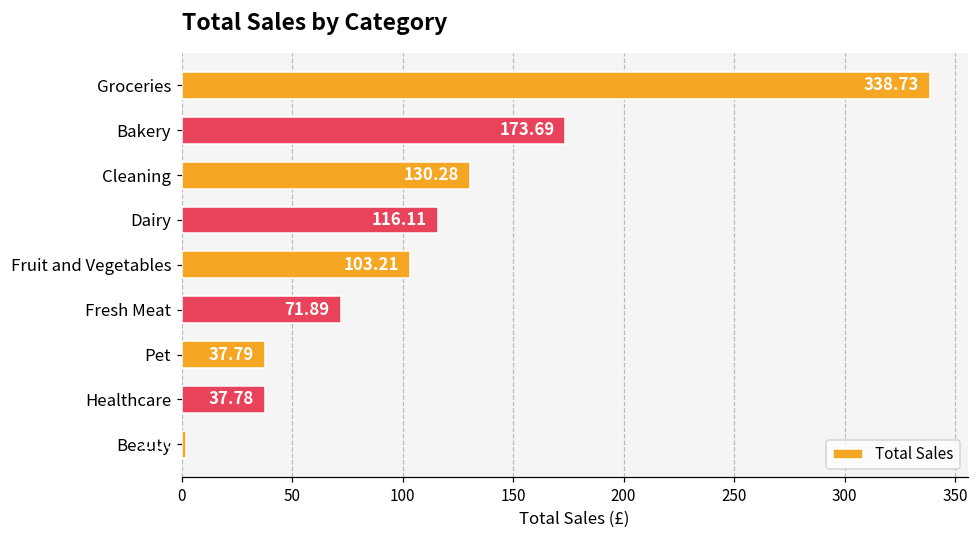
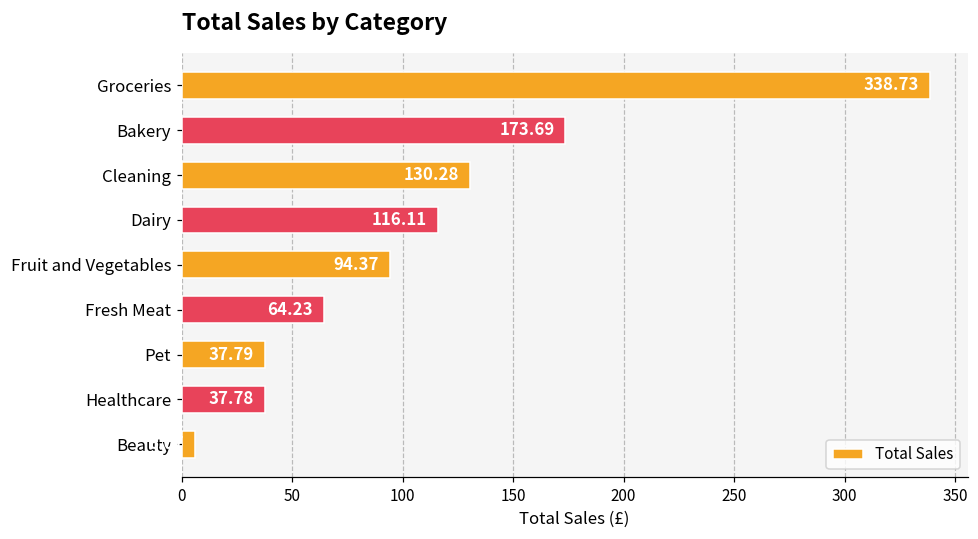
  {
    "Groceries": 338.73,
    "Bakery": 173.69,
    "Cleaning": 130.28,
    "Dairy": 116.11,
-   "Fruit and Vegetables": 103.21,
-   "Fresh Meat": 71.89,
+   "Fruit and Vegetables": 94.37,
+   "Fresh Meat": 64.23,
    "Pet": 37.79,
    "Healthcare": 37.78,
-   "Beauty": 2
+   "Beauty": 6
  }
